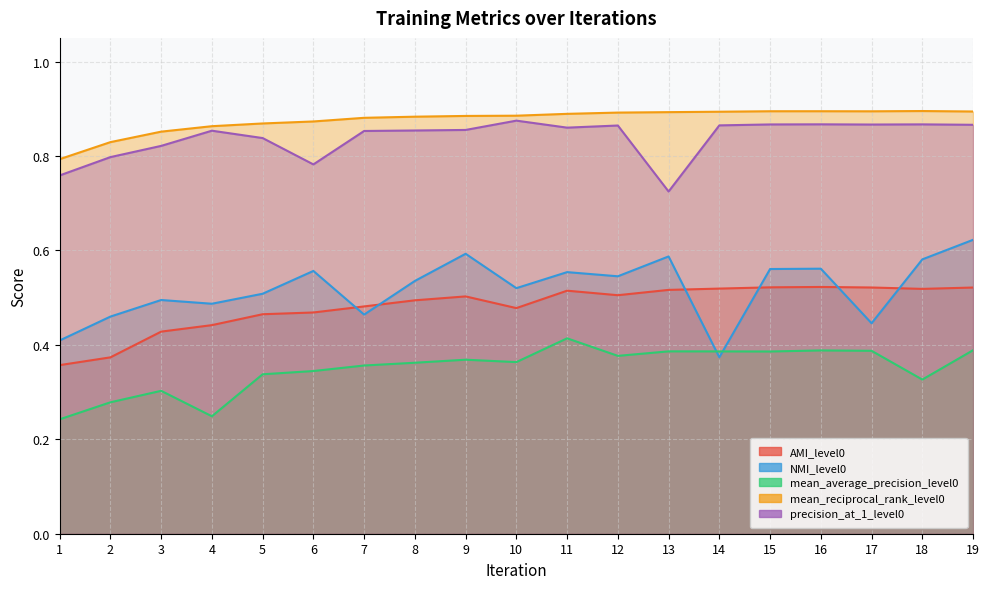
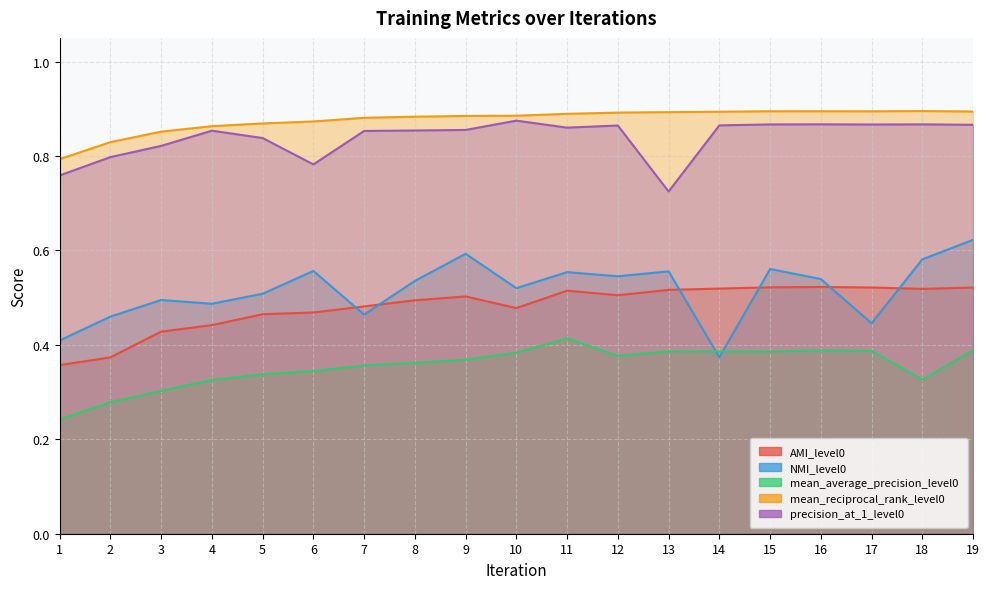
  {
    "NMI_level0": {
      "1": 0.41,
      "2": 0.46,
      "3": 0.49,
      "4": 0.49,
      "5": 0.51,
      "6": 0.56,
      "7": 0.46,
      "8": 0.54,
      "9": 0.59,
      "10": 0.52,
      "11": 0.55,
      "12": 0.55,
-     "13": 0.59,
+     "13": 0.56,
      "14": 0.37,
      "15": 0.56,
-     "16": 0.56,
+     "16": 0.54,
      "17": 0.45,
      "18": 0.58,
      "19": 0.62
    },
    "mean_average_precision_level0": {
      "1": 0.24,
      "2": 0.28,
      "3": 0.30,
-     "4": 0.25,
+     "4": 0.33,
      "5": 0.34,
      "6": 0.34,
      "7": 0.36,
      "8": 0.36,
      "9": 0.37,
-     "10": 0.36,
+     "10": 0.38,
      "11": 0.41,
      "12": 0.38,
      "13": 0.39,
      "14": 0.39,
      "15": 0.39,
      "16": 0.39,
      "17": 0.39,
      "18": 0.33,
      "19": 0.39
    },
    "precision_at_1_level0": {
      "1": 0.76,
      "2": 0.80,
      "3": 0.82,
      "4": 0.85,
      "5": 0.84,
      "6": 0.78,
      "7": 0.85,
      "8": 0.85,
      "9": 0.86,
      "10": 0.87,
      "11": 0.86,
      "12": 0.86,
      "13": 0.72,
      "14": 0.86,
      "15": 0.87,
      "16": 0.87,
      "17": 0.87,
      "18": 0.87,
      "19": 0.87
    }
  }
